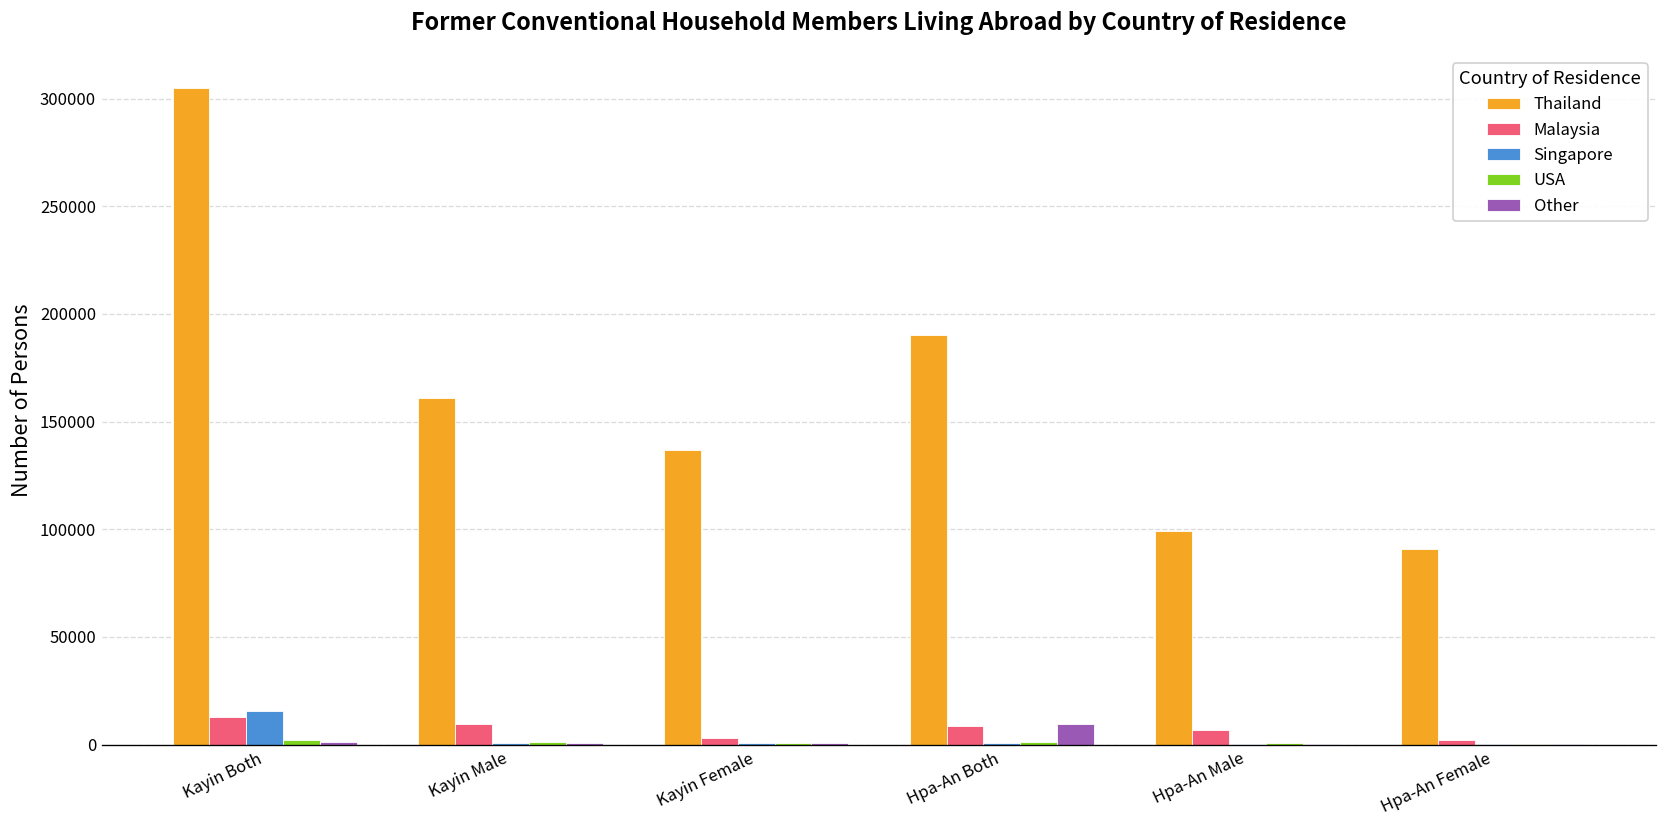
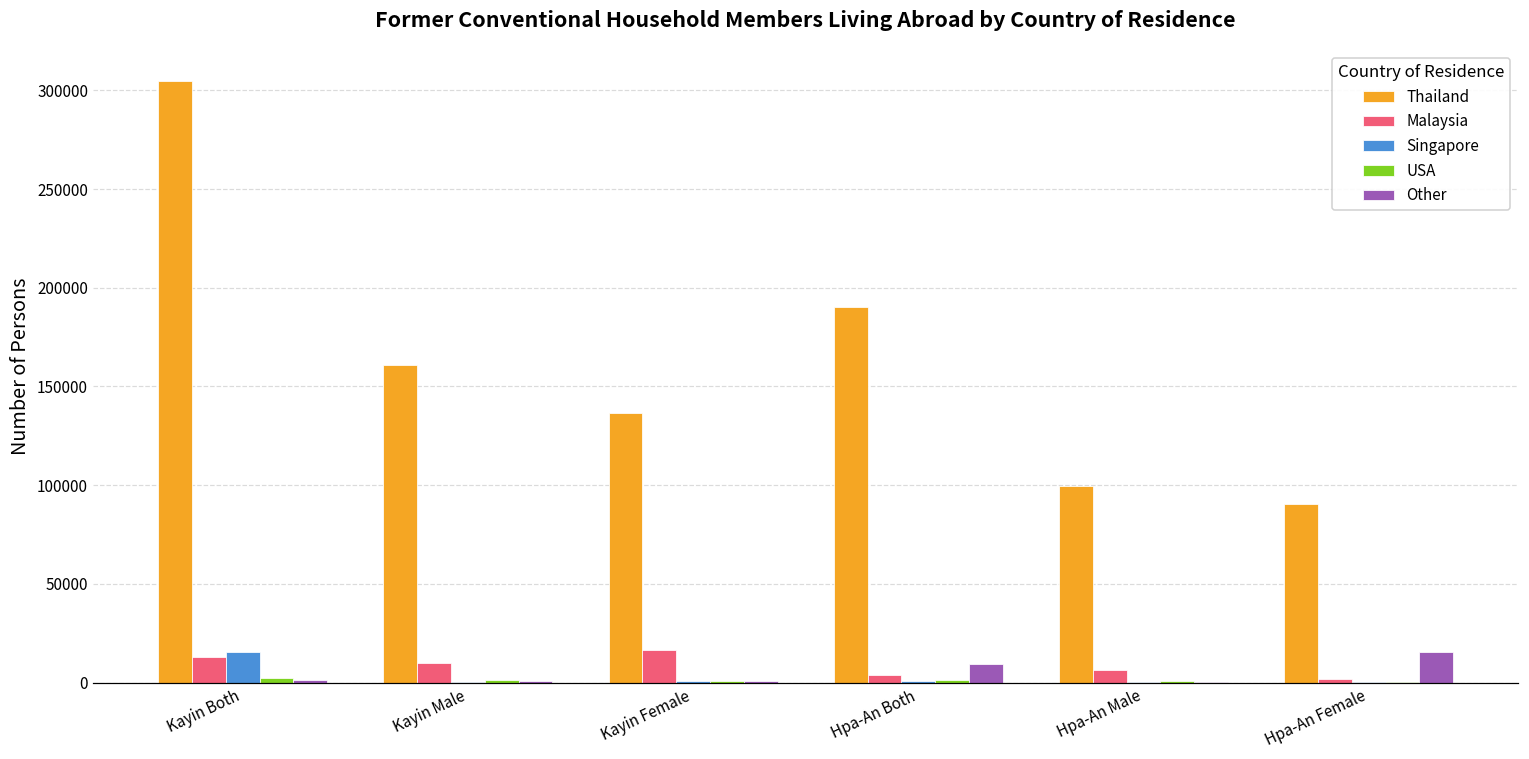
  {
    "Thailand": {
      "Kayin Both": 305000,
      "Kayin Male": 161000,
      "Kayin Female": 137000,
      "Hpa-An Both": 190000,
      "Hpa-An Male": 99000,
      "Hpa-An Female": 91000
    },
    "Malaysia": {
      "Kayin Both": 13000,
      "Kayin Male": 10000,
-     "Kayin Female": 3000,
-     "Hpa-An Both": 9000,
+     "Kayin Female": 16000,
+     "Hpa-An Both": 4000,
      "Hpa-An Male": 7000,
      "Hpa-An Female": 2000
    },
    "Singapore": {
      "Kayin Both": 16000
    },
    "USA": {
      "Kayin Both": 2000
    },
    "Other": {
      "Hpa-An Both": 10000,
-     "Hpa-An Female": 0
+     "Hpa-An Female": 15000
    }
  }
